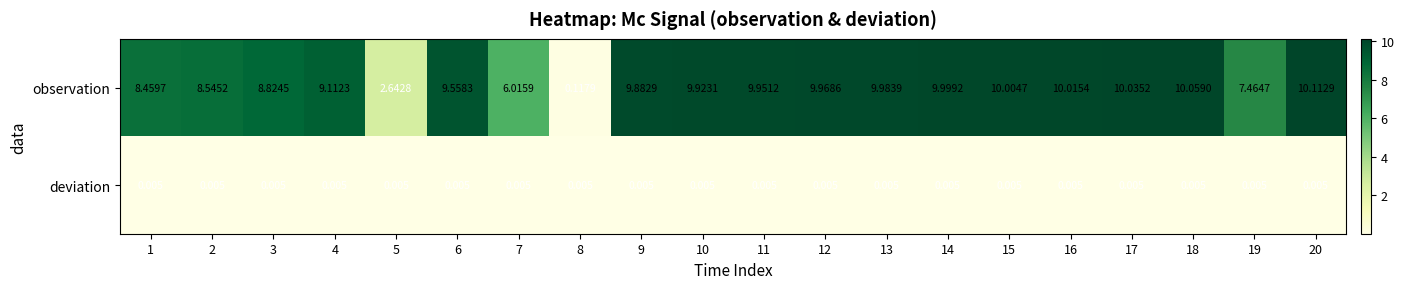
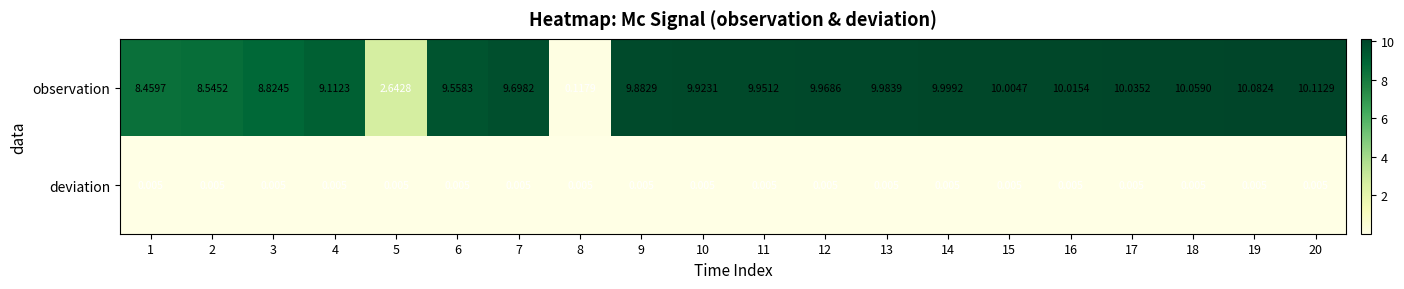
  {
    "observation": {
      "1": 8.4597,
      "2": 8.5452,
      "3": 8.8245,
      "4": 9.1123,
      "5": 2.6428,
      "6": 9.5583,
-     "7": 6.0159,
+     "7": 9.6982,
      "9": 9.8829,
      "10": 9.9231,
      "11": 9.9512,
      "12": 9.9686,
      "13": 9.9839,
      "14": 9.9992,
      "15": 10.0047,
      "16": 10.0154,
      "17": 10.0352,
      "18": 10.0590,
-     "19": 7.4647,
+     "19": 10.0824,
      "20": 10.1129
    }
  }
